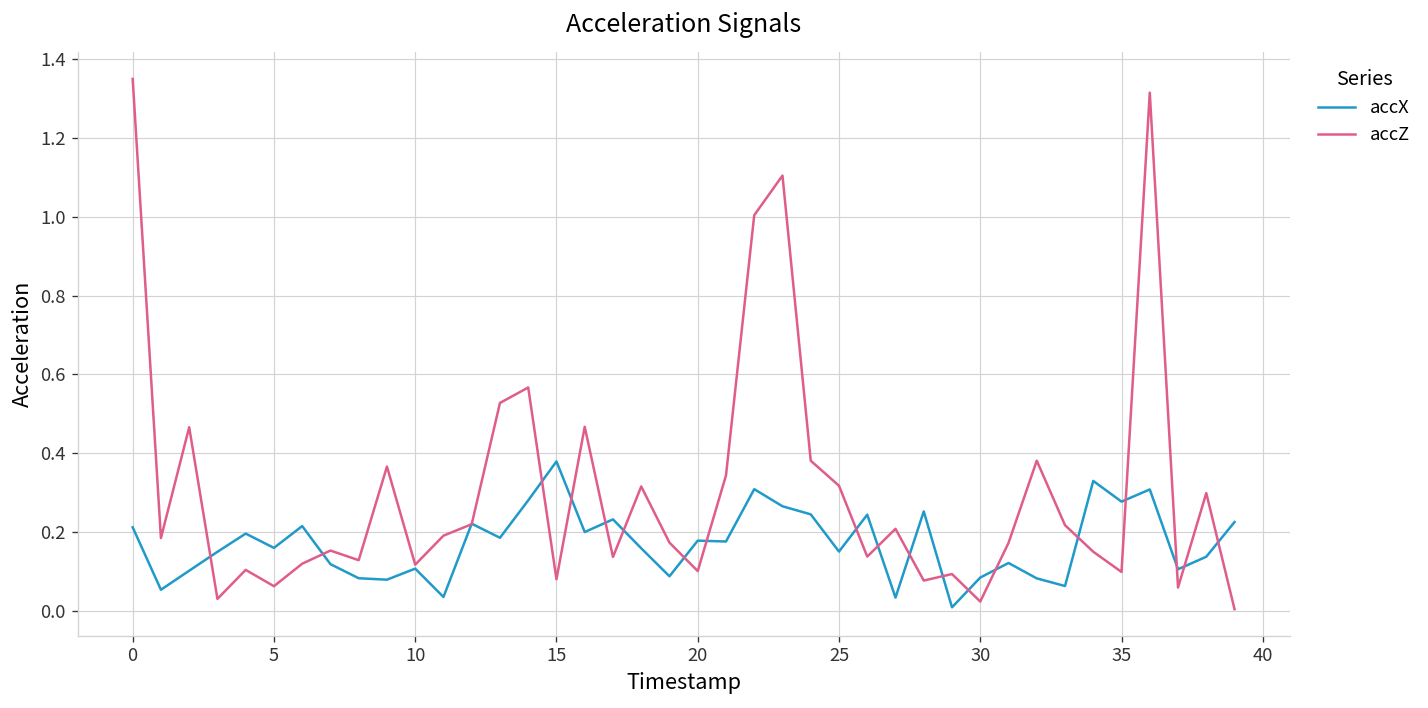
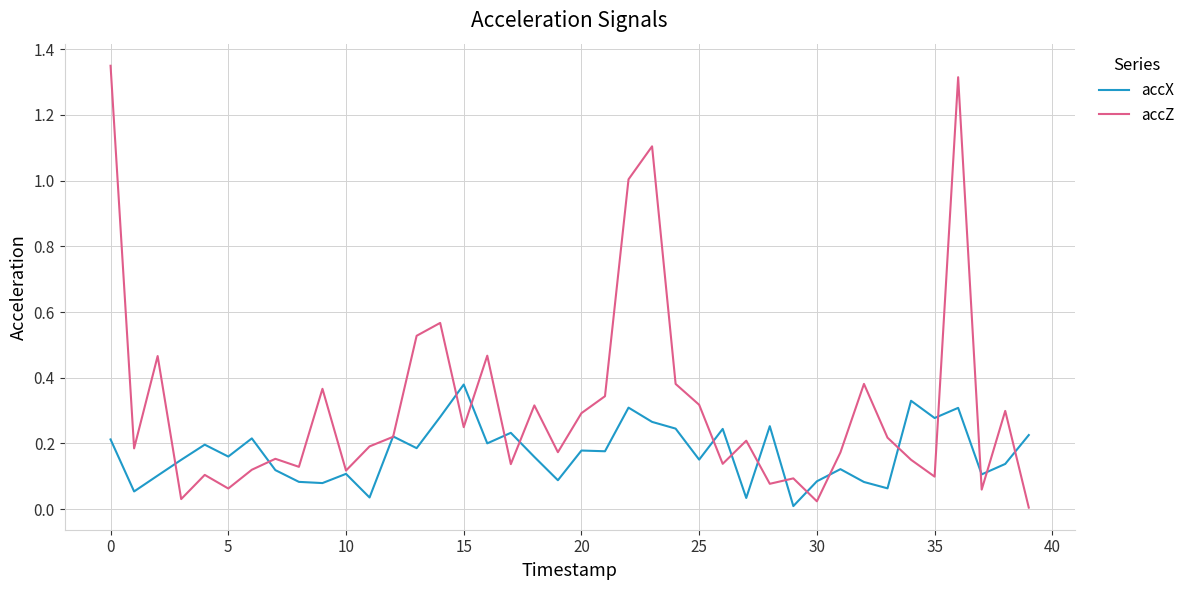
  {
    "accX": {
      "0": 0.21,
      "5": 0.16,
      "10": 0.11,
      "15": 0.38,
      "20": 0.18,
      "25": 0.15,
      "30": 0.08,
      "35": 0.28
    },
    "accZ": {
      "0": 1.35,
      "5": 0.06,
      "10": 0.12,
-     "15": 0.08,
-     "20": 0.10,
+     "15": 0.25,
+     "20": 0.29,
      "25": 0.32,
      "30": 0.02,
      "35": 0.10
    }
  }
